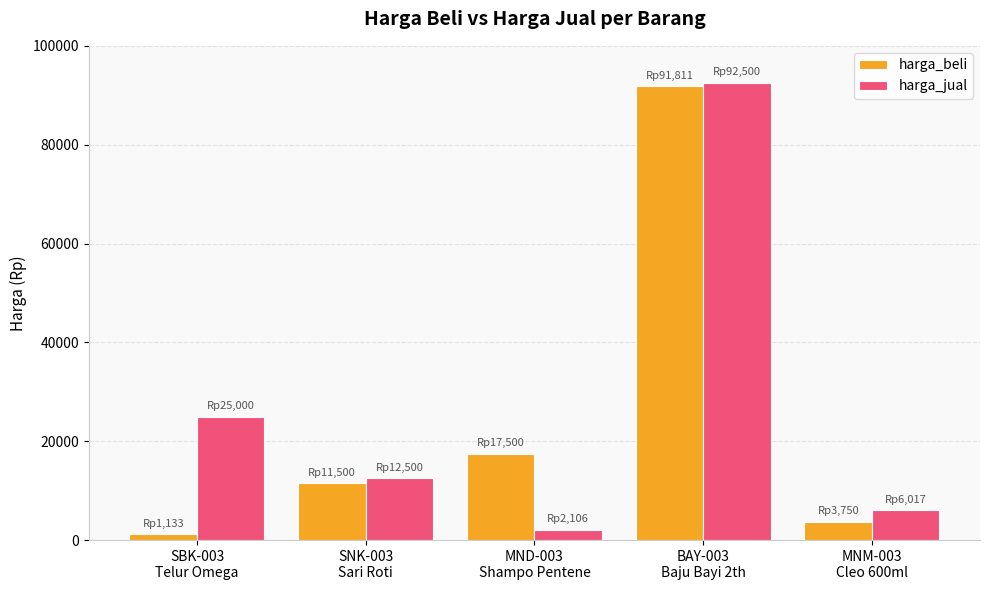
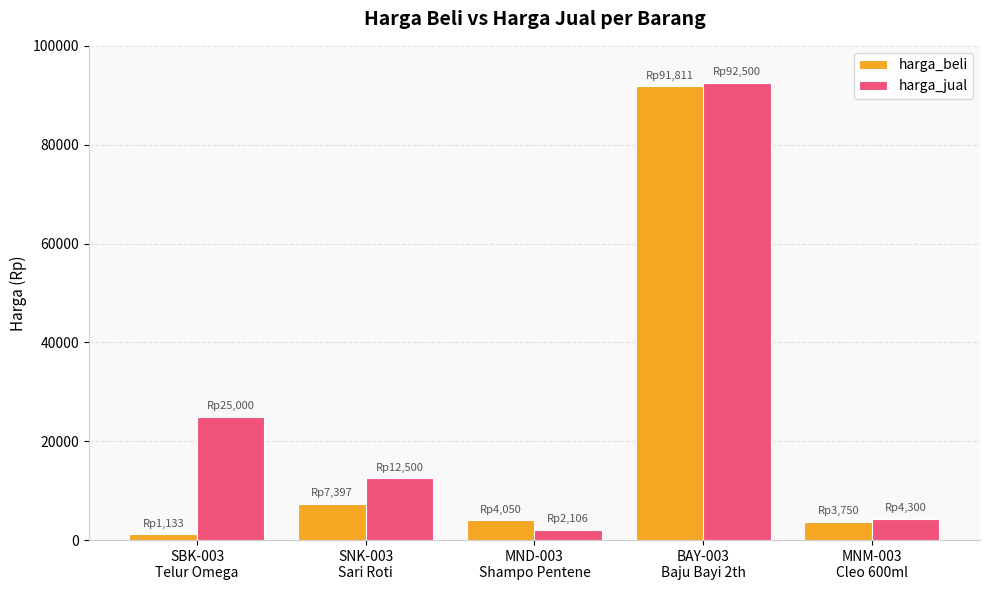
  {
    "harga_beli": {
-     "SNK-003 Sari Roti": "11,500",
-     "MND-003 Shampo Pentene": "17,500"
+     "SNK-003 Sari Roti": "7,397",
+     "MND-003 Shampo Pentene": "4,050"
    },
    "harga_jual": {
-     "MNM-003 Cleo 600ml": "6,017"
+     "MNM-003 Cleo 600ml": "4,300"
    }
  }
